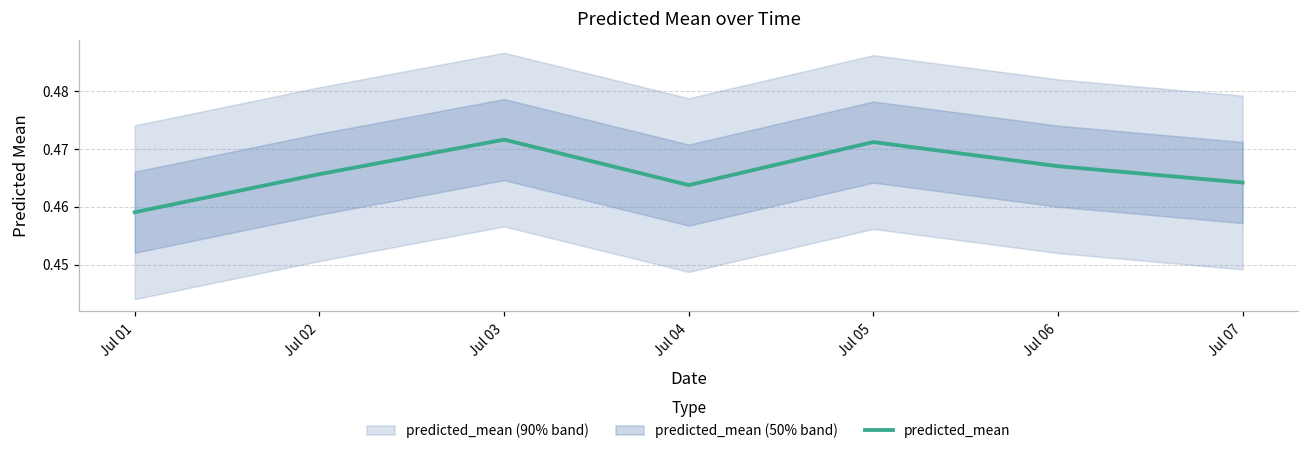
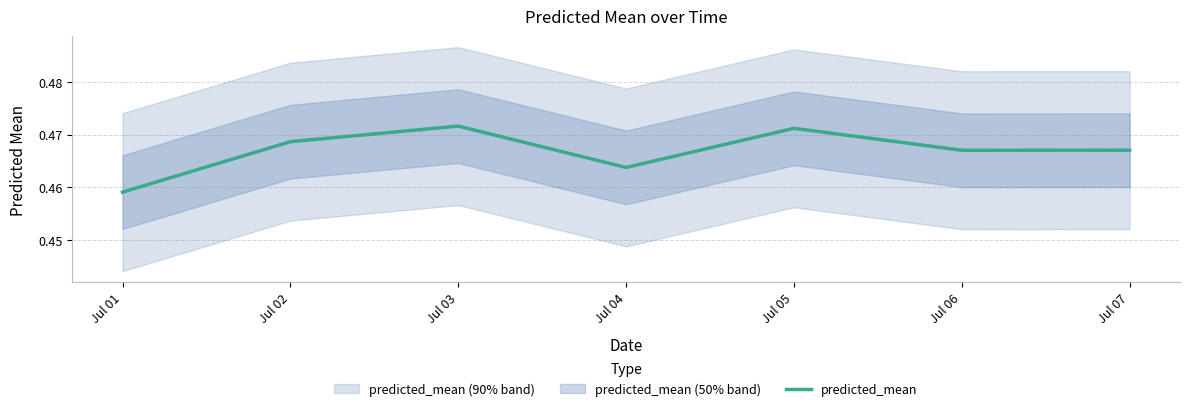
  {
    "predicted_mean": {
      "Jul 01": 0.459,
-     "Jul 02": 0.466,
+     "Jul 02": 0.469,
      "Jul 03": 0.472,
      "Jul 04": 0.464,
      "Jul 05": 0.471,
      "Jul 06": 0.467,
-     "Jul 07": 0.464
+     "Jul 07": 0.467
    }
  }
